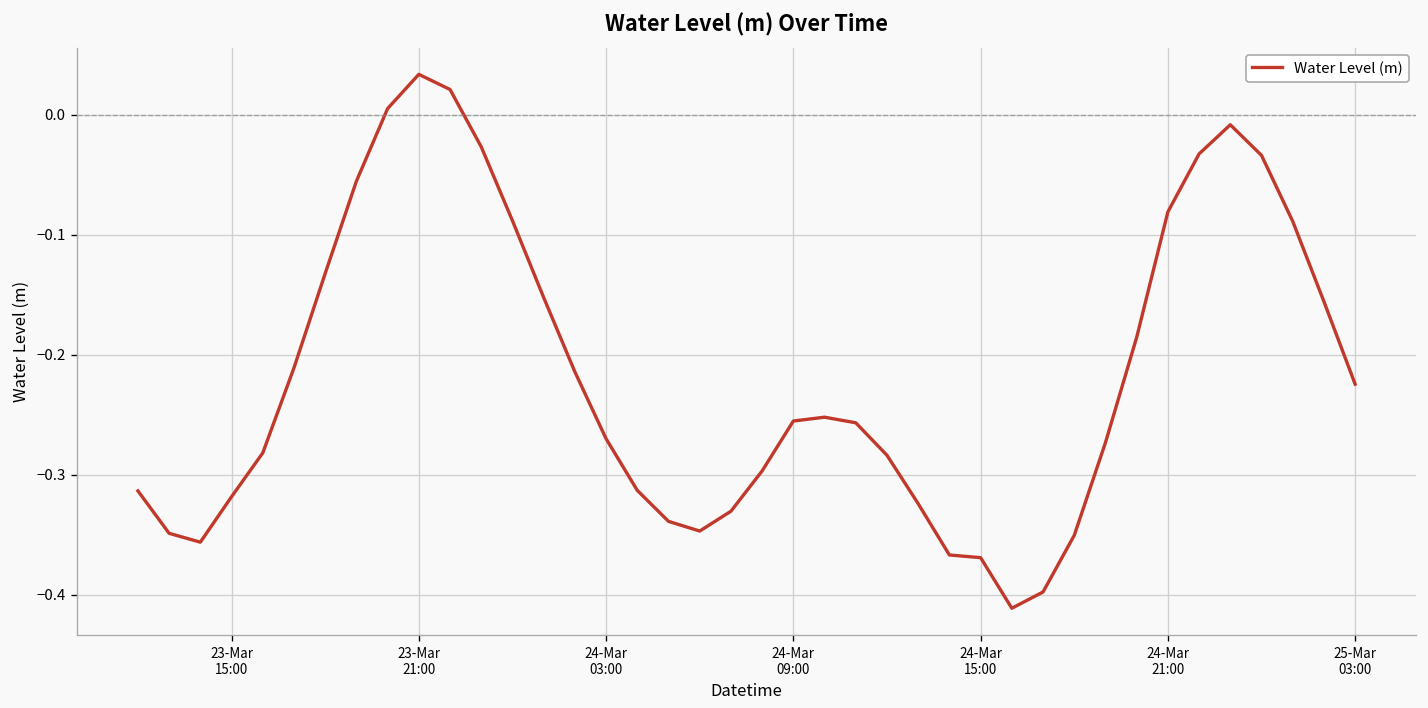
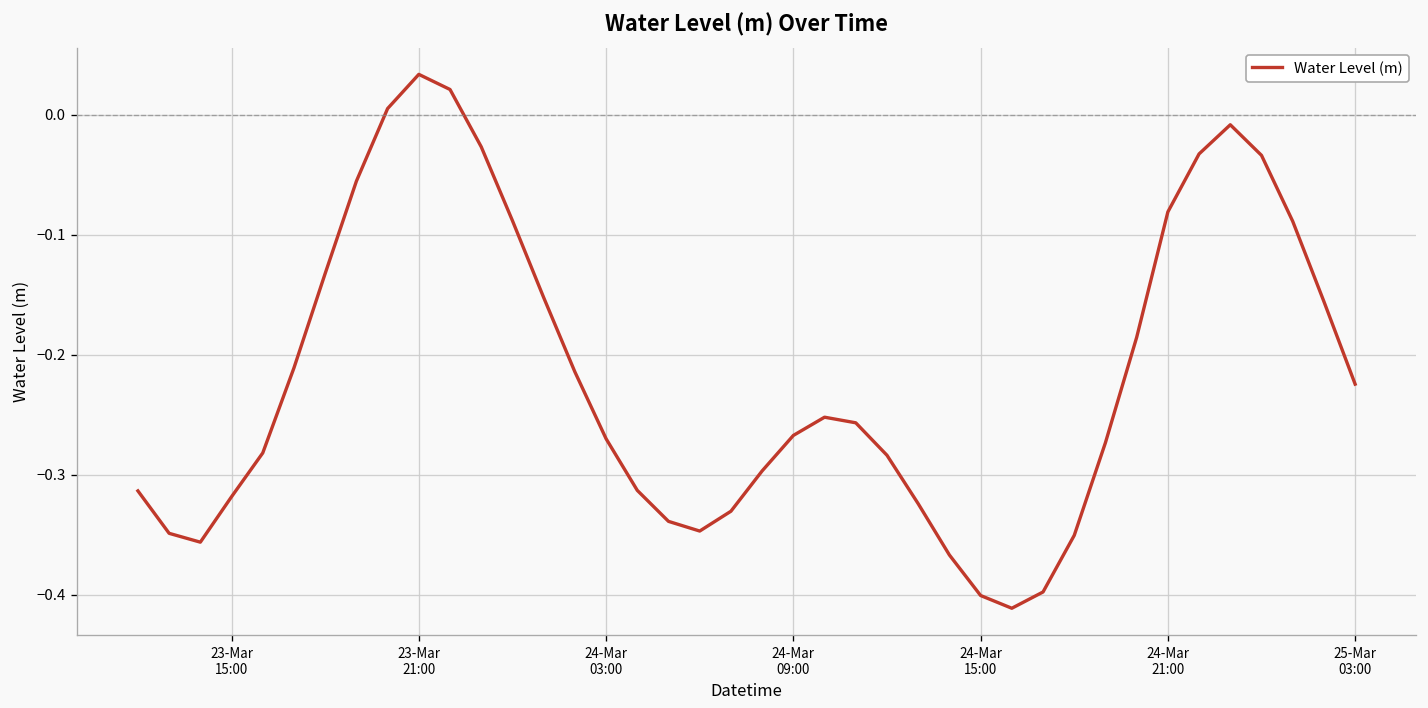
  {
    "23-Mar 15:00": -0.318,
    "23-Mar 21:00": 0.034,
    "24-Mar 03:00": -0.270,
-   "24-Mar 09:00": -0.255,
-   "24-Mar 15:00": -0.369,
+   "24-Mar 09:00": -0.267,
+   "24-Mar 15:00": -0.401,
    "24-Mar 21:00": -0.081,
    "25-Mar 03:00": -0.225
  }
